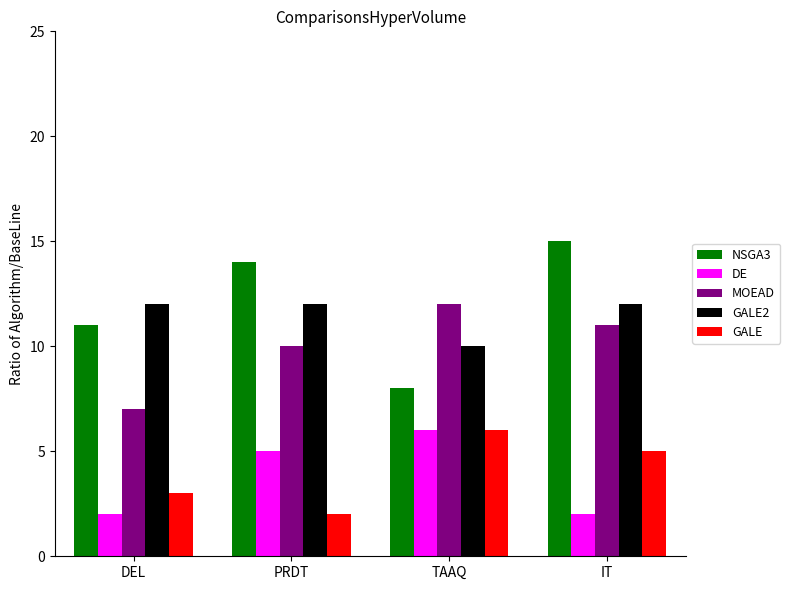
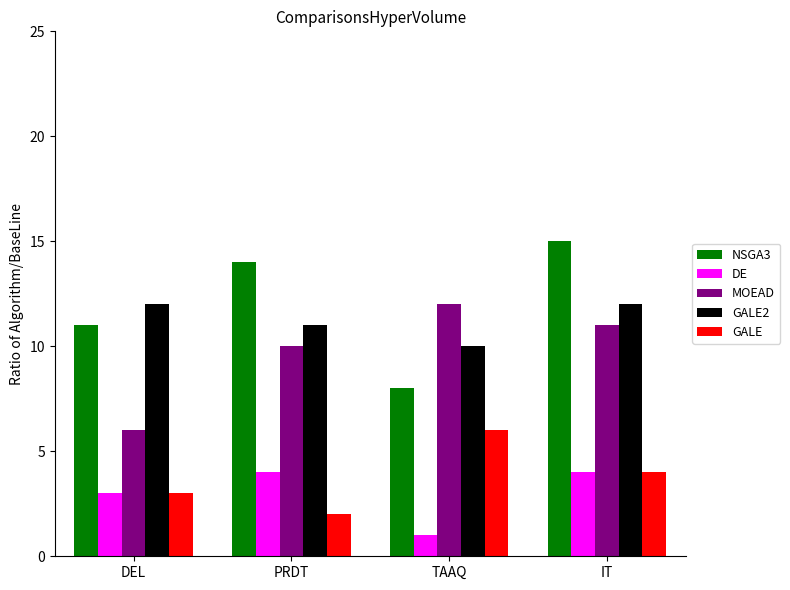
  {
    "NSGA3": {
      "DEL": 11,
      "PRDT": 14,
      "TAAQ": 8,
      "IT": 15
    },
    "DE": {
-     "DEL": 2,
-     "PRDT": 5,
-     "TAAQ": 6,
-     "IT": 2
+     "DEL": 3,
+     "PRDT": 4,
+     "TAAQ": 1,
+     "IT": 4
    },
    "MOEAD": {
-     "DEL": 7,
+     "DEL": 6,
      "PRDT": 10,
      "TAAQ": 12,
      "IT": 11
    },
    "GALE2": {
      "DEL": 12,
-     "PRDT": 12,
+     "PRDT": 11,
      "TAAQ": 10,
      "IT": 12
    },
    "GALE": {
      "DEL": 3,
      "PRDT": 2,
      "TAAQ": 6,
-     "IT": 5
+     "IT": 4
    }
  }
